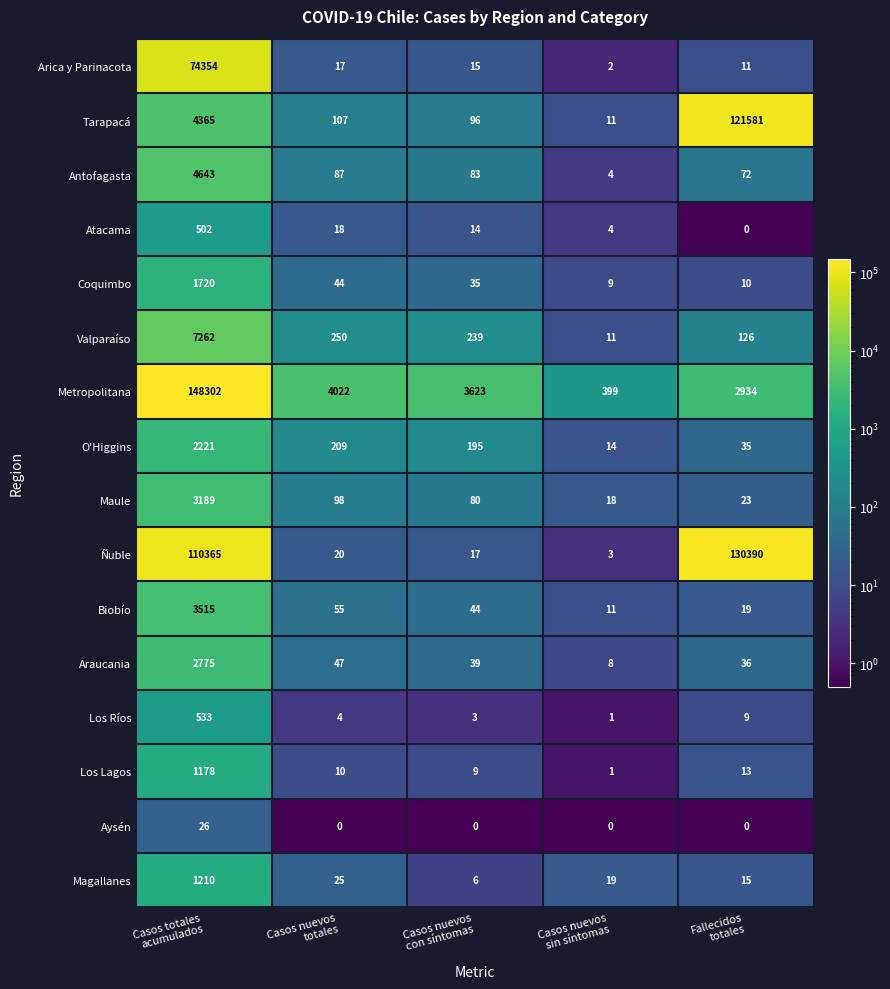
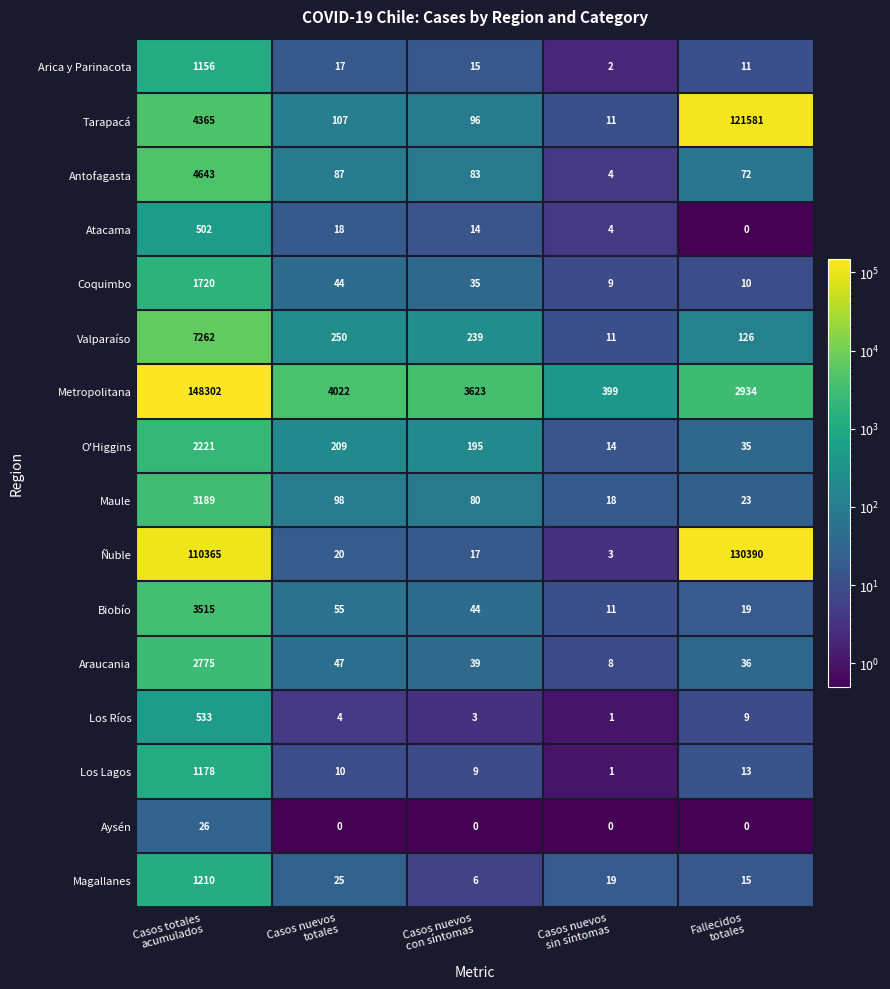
  {
    "Arica y Parinacota": {
-     "Casos totales acumulados": 74354,
+     "Casos totales acumulados": 1156,
      "Casos nuevos totales": 17,
      "Casos nuevos con síntomas": 15,
      "Casos nuevos sin síntomas": 2,
      "Fallecidos totales": 11
    },
    "Tarapacá": {
      "Casos totales acumulados": 4365,
      "Casos nuevos totales": 107,
      "Casos nuevos con síntomas": 96,
      "Casos nuevos sin síntomas": 11,
      "Fallecidos totales": 121581
    },
    "Antofagasta": {
      "Casos totales acumulados": 4643,
      "Casos nuevos totales": 87,
      "Casos nuevos con síntomas": 83,
      "Casos nuevos sin síntomas": 4,
      "Fallecidos totales": 72
    },
    "Atacama": {
      "Casos totales acumulados": 502,
      "Casos nuevos totales": 18,
      "Casos nuevos con síntomas": 14,
      "Casos nuevos sin síntomas": 4,
      "Fallecidos totales": 0
    },
    "Coquimbo": {
      "Casos totales acumulados": 1720,
      "Casos nuevos totales": 44,
      "Casos nuevos con síntomas": 35,
      "Casos nuevos sin síntomas": 9,
      "Fallecidos totales": 10
    },
    "Valparaíso": {
      "Casos totales acumulados": 7262,
      "Casos nuevos totales": 250,
      "Casos nuevos con síntomas": 239,
      "Casos nuevos sin síntomas": 11,
      "Fallecidos totales": 126
    },
    "Metropolitana": {
      "Casos totales acumulados": 148302,
      "Casos nuevos totales": 4022,
      "Casos nuevos con síntomas": 3623,
      "Casos nuevos sin síntomas": 399,
      "Fallecidos totales": 2934
    },
    "O'Higgins": {
      "Casos totales acumulados": 2221,
      "Casos nuevos totales": 209,
      "Casos nuevos con síntomas": 195,
      "Casos nuevos sin síntomas": 14,
      "Fallecidos totales": 35
    },
    "Maule": {
      "Casos totales acumulados": 3189,
      "Casos nuevos totales": 98,
      "Casos nuevos con síntomas": 80,
      "Casos nuevos sin síntomas": 18,
      "Fallecidos totales": 23
    },
    "Ñuble": {
      "Casos totales acumulados": 110365,
      "Casos nuevos totales": 20,
      "Casos nuevos con síntomas": 17,
      "Casos nuevos sin síntomas": 3,
      "Fallecidos totales": 130390
    },
    "Biobío": {
      "Casos totales acumulados": 3515,
      "Casos nuevos totales": 55,
      "Casos nuevos con síntomas": 44,
      "Casos nuevos sin síntomas": 11,
      "Fallecidos totales": 19
    },
    "Araucania": {
      "Casos totales acumulados": 2775,
      "Casos nuevos totales": 47,
      "Casos nuevos con síntomas": 39,
      "Casos nuevos sin síntomas": 8,
      "Fallecidos totales": 36
    },
    "Los Ríos": {
      "Casos totales acumulados": 533,
      "Casos nuevos totales": 4,
      "Casos nuevos con síntomas": 3,
      "Casos nuevos sin síntomas": 1,
      "Fallecidos totales": 9
    },
    "Los Lagos": {
      "Casos totales acumulados": 1178,
      "Casos nuevos totales": 10,
      "Casos nuevos con síntomas": 9,
      "Casos nuevos sin síntomas": 1,
      "Fallecidos totales": 13
    },
    "Aysén": {
      "Casos totales acumulados": 26,
      "Casos nuevos totales": 0,
      "Casos nuevos con síntomas": 0,
      "Casos nuevos sin síntomas": 0,
      "Fallecidos totales": 0
    },
    "Magallanes": {
      "Casos totales acumulados": 1210,
      "Casos nuevos totales": 25,
      "Casos nuevos con síntomas": 6,
      "Casos nuevos sin síntomas": 19,
      "Fallecidos totales": 15
    }
  }
